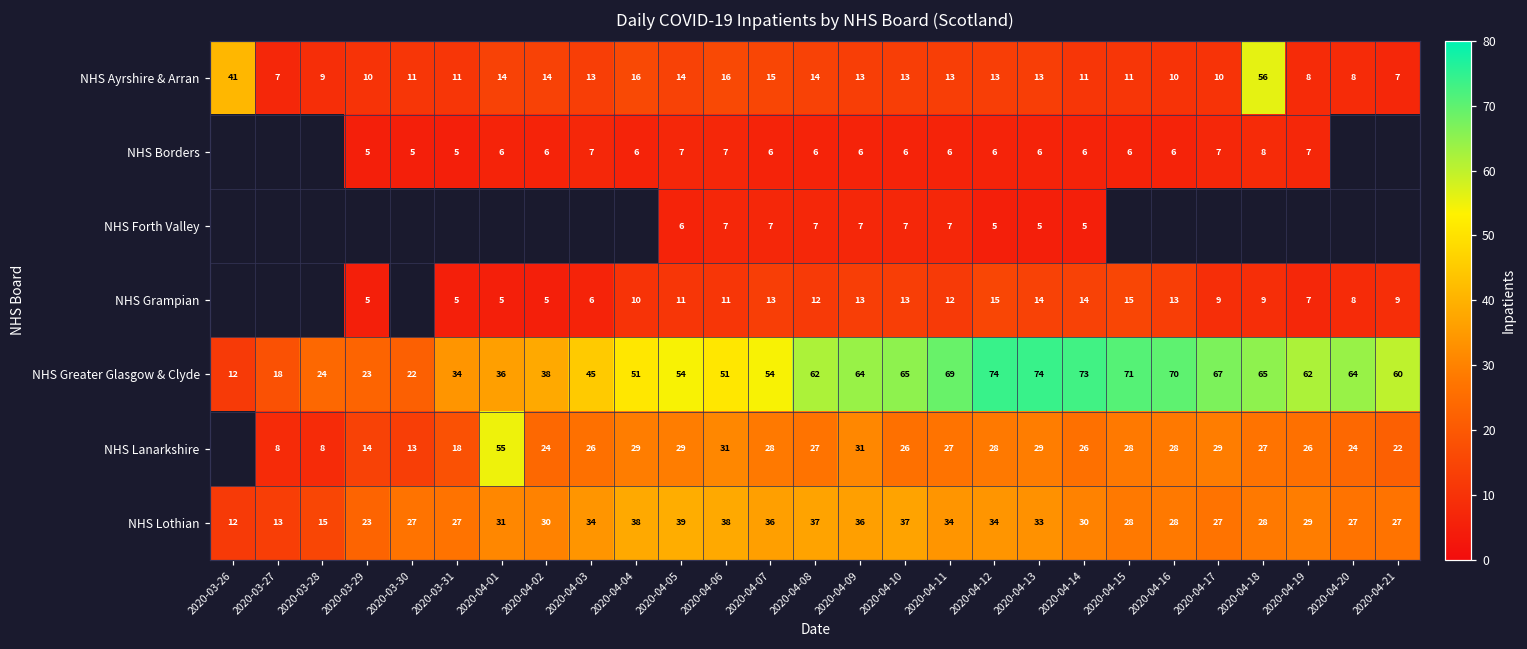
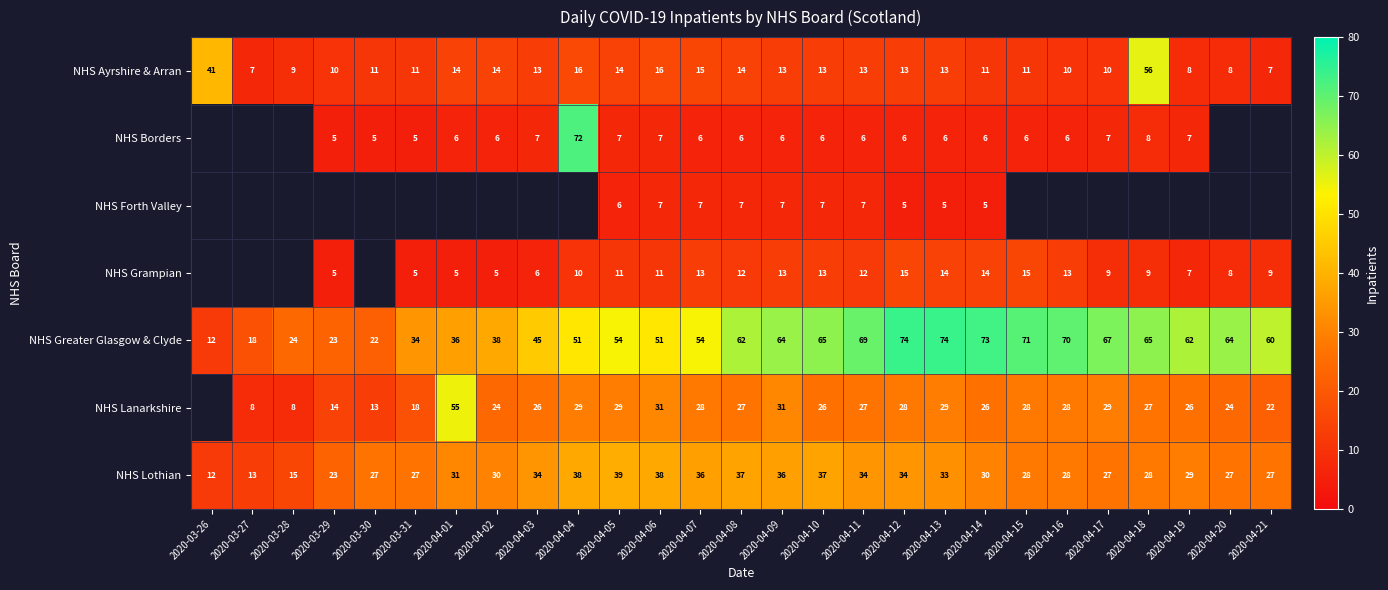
  {
    "NHS Ayrshire & Arran": {
      "2020-03-26": 41,
      "2020-03-27": 7,
      "2020-03-28": 9,
      "2020-03-29": 10,
      "2020-03-30": 11,
      "2020-03-31": 11,
      "2020-04-01": 14,
      "2020-04-02": 14,
      "2020-04-03": 13,
      "2020-04-04": 16,
      "2020-04-05": 14,
      "2020-04-06": 16,
      "2020-04-07": 15,
      "2020-04-08": 14,
      "2020-04-09": 13,
      "2020-04-10": 13,
      "2020-04-11": 13,
      "2020-04-12": 13,
      "2020-04-13": 13,
      "2020-04-14": 11,
      "2020-04-15": 11,
      "2020-04-16": 10,
      "2020-04-17": 10,
      "2020-04-18": 56,
      "2020-04-19": 8,
      "2020-04-20": 8,
      "2020-04-21": 7
    },
    "NHS Borders": {
      "2020-03-29": 5,
      "2020-03-30": 5,
      "2020-03-31": 5,
      "2020-04-01": 6,
      "2020-04-02": 6,
      "2020-04-03": 7,
-     "2020-04-04": 6,
+     "2020-04-04": 72,
      "2020-04-05": 7,
      "2020-04-06": 7,
      "2020-04-07": 6,
      "2020-04-08": 6,
      "2020-04-09": 6,
      "2020-04-10": 6,
      "2020-04-11": 6,
      "2020-04-12": 6,
      "2020-04-13": 6,
      "2020-04-14": 6,
      "2020-04-15": 6,
      "2020-04-16": 6,
      "2020-04-17": 7,
      "2020-04-18": 8,
      "2020-04-19": 7
    },
    "NHS Forth Valley": {
      "2020-04-05": 6,
      "2020-04-06": 7,
      "2020-04-07": 7,
      "2020-04-08": 7,
      "2020-04-09": 7,
      "2020-04-10": 7,
      "2020-04-11": 7,
      "2020-04-12": 5,
      "2020-04-13": 5,
      "2020-04-14": 5
    },
    "NHS Grampian": {
      "2020-03-29": 5,
      "2020-03-31": 5,
      "2020-04-01": 5,
      "2020-04-02": 5,
      "2020-04-03": 6,
      "2020-04-04": 10,
      "2020-04-05": 11,
      "2020-04-06": 11,
      "2020-04-07": 13,
      "2020-04-08": 12,
      "2020-04-09": 13,
      "2020-04-10": 13,
      "2020-04-11": 12,
      "2020-04-12": 15,
      "2020-04-13": 14,
      "2020-04-14": 14,
      "2020-04-15": 15,
      "2020-04-16": 13,
      "2020-04-17": 9,
      "2020-04-18": 9,
      "2020-04-19": 7,
      "2020-04-20": 8,
      "2020-04-21": 9
    },
    "NHS Greater Glasgow & Clyde": {
      "2020-03-26": 12,
      "2020-03-27": 18,
      "2020-03-28": 24,
      "2020-03-29": 23,
      "2020-03-30": 22,
      "2020-03-31": 34,
      "2020-04-01": 36,
      "2020-04-02": 38,
      "2020-04-03": 45,
      "2020-04-04": 51,
      "2020-04-05": 54,
      "2020-04-06": 51,
      "2020-04-07": 54,
      "2020-04-08": 62,
      "2020-04-09": 64,
      "2020-04-10": 65,
      "2020-04-11": 69,
      "2020-04-12": 74,
      "2020-04-13": 74,
      "2020-04-14": 73,
      "2020-04-15": 71,
      "2020-04-16": 70,
      "2020-04-17": 67,
      "2020-04-18": 65,
      "2020-04-19": 62,
      "2020-04-20": 64,
      "2020-04-21": 60
    },
    "NHS Lanarkshire": {
      "2020-03-27": 8,
      "2020-03-28": 8,
      "2020-03-29": 14,
      "2020-03-30": 13,
      "2020-03-31": 18,
      "2020-04-01": 55,
      "2020-04-02": 24,
      "2020-04-03": 26,
      "2020-04-04": 29,
      "2020-04-05": 29,
      "2020-04-06": 31,
      "2020-04-07": 28,
      "2020-04-08": 27,
      "2020-04-09": 31,
      "2020-04-10": 26,
      "2020-04-11": 27,
      "2020-04-12": 28,
      "2020-04-13": 29,
      "2020-04-14": 26,
      "2020-04-15": 28,
      "2020-04-16": 28,
      "2020-04-17": 29,
      "2020-04-18": 27,
      "2020-04-19": 26,
      "2020-04-20": 24,
      "2020-04-21": 22
    },
    "NHS Lothian": {
      "2020-03-26": 12,
      "2020-03-27": 13,
      "2020-03-28": 15,
      "2020-03-29": 23,
      "2020-03-30": 27,
      "2020-03-31": 27,
      "2020-04-01": 31,
      "2020-04-02": 30,
      "2020-04-03": 34,
      "2020-04-04": 38,
      "2020-04-05": 39,
      "2020-04-06": 38,
      "2020-04-07": 36,
      "2020-04-08": 37,
      "2020-04-09": 36,
      "2020-04-10": 37,
      "2020-04-11": 34,
      "2020-04-12": 34,
      "2020-04-13": 33,
      "2020-04-14": 30,
      "2020-04-15": 28,
      "2020-04-16": 28,
      "2020-04-17": 27,
      "2020-04-18": 28,
      "2020-04-19": 29,
      "2020-04-20": 27,
      "2020-04-21": 27
    }
  }
